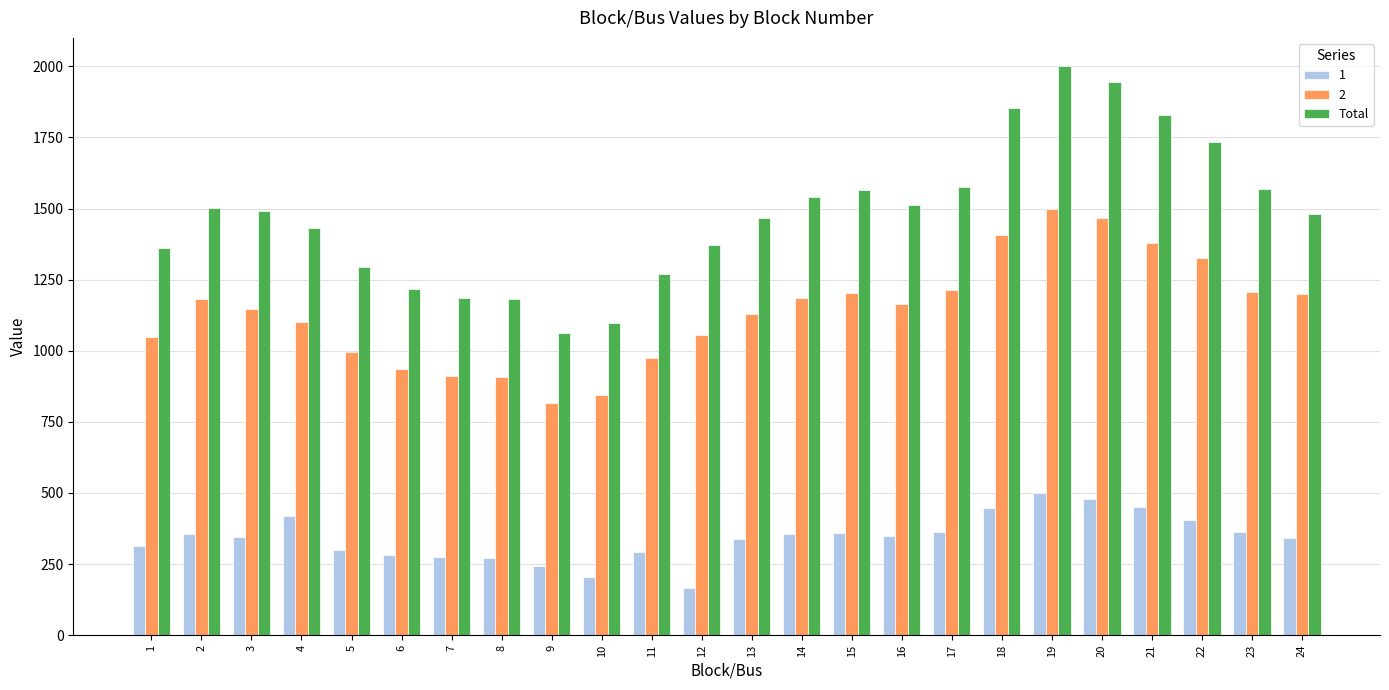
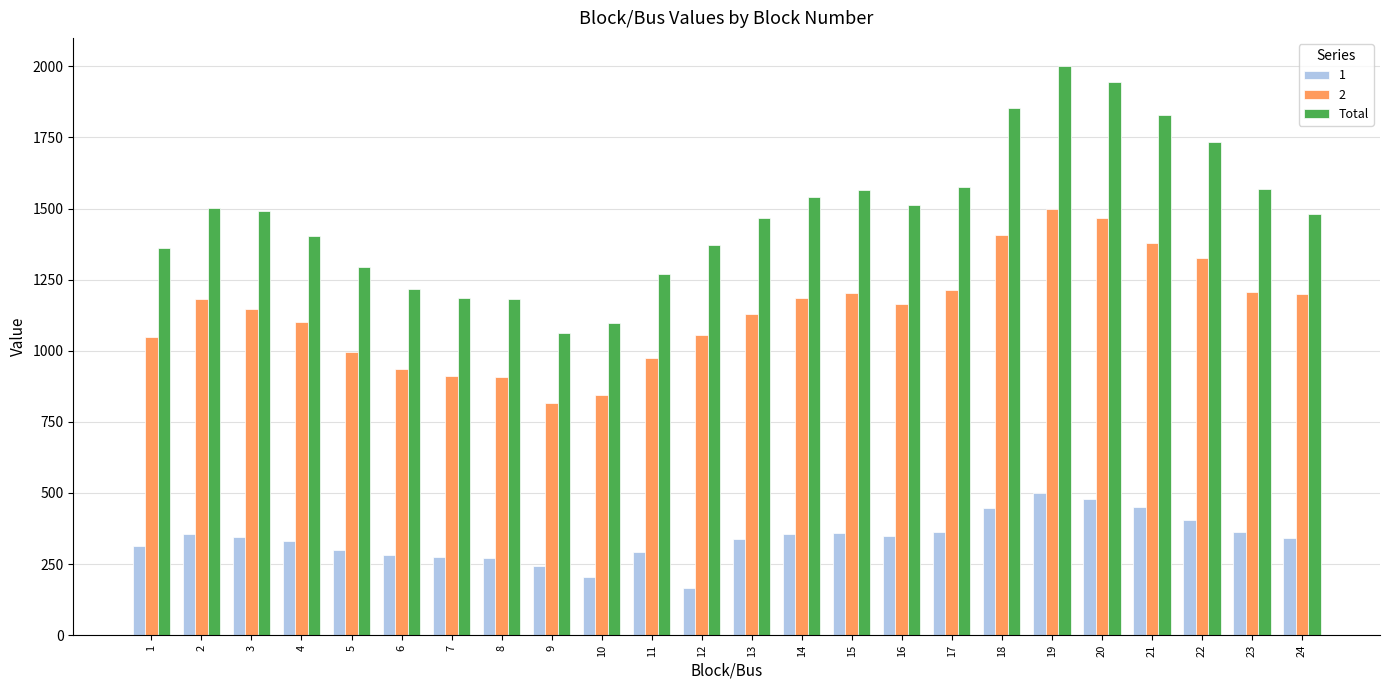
  {
    "1": {
      "1": 310,
      "2": 360,
      "3": 340,
-     "4": 420,
+     "4": 330,
      "5": 300,
      "6": 280,
      "7": 270,
      "8": 270,
      "9": 240,
      "10": 200,
      "11": 290,
      "12": 170,
      "13": 340,
      "14": 360,
      "15": 360,
      "16": 350,
      "17": 360,
      "18": 450,
      "19": 500,
      "20": 480,
      "21": 450,
      "22": 410,
      "23": 360,
      "24": 340
    },
    "2": {
      "1": 1050,
      "2": 1180,
      "3": 1150,
      "4": 1100,
      "5": 1000,
      "6": 940,
      "7": 910,
      "8": 910,
      "9": 820,
      "10": 850,
      "11": 980,
      "12": 1050,
      "13": 1130,
      "14": 1190,
      "15": 1200,
      "16": 1160,
      "17": 1210,
      "18": 1410,
      "19": 1500,
      "20": 1470,
      "21": 1380,
      "22": 1330,
      "23": 1210,
      "24": 1200
    },
    "Total": {
      "1": 1360,
      "2": 1500,
      "3": 1490,
-     "4": 1430,
+     "4": 1400,
      "5": 1300,
      "6": 1220,
      "7": 1180,
      "8": 1180,
      "9": 1060,
      "10": 1100,
      "11": 1270,
      "12": 1370,
      "13": 1470,
      "14": 1540,
      "15": 1560,
      "16": 1510,
      "17": 1580,
      "18": 1850,
      "19": 2000,
      "20": 1950,
      "21": 1830,
      "22": 1730,
      "23": 1570,
      "24": 1480
    }
  }
